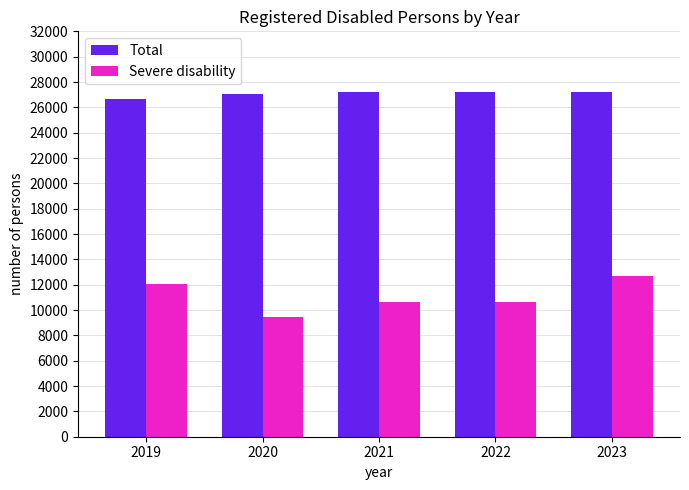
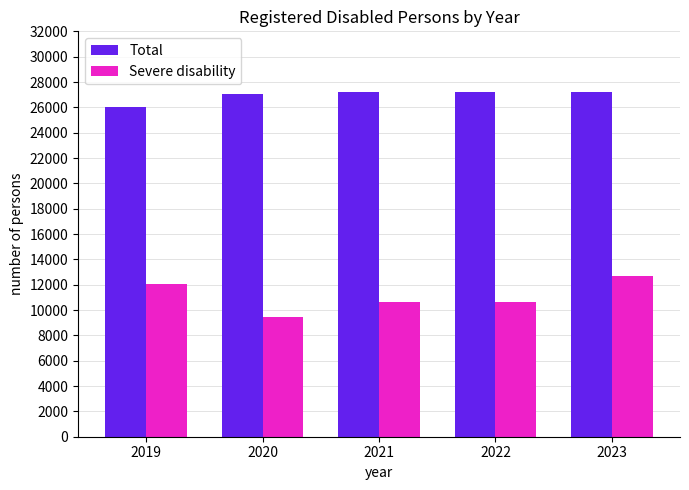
  {
    "Total": {
-     "2019": 26700,
+     "2019": 26000,
      "2020": 27000,
      "2021": 27200,
      "2022": 27200,
      "2023": 27200
    },
    "Severe disability": {
      "2019": 12100,
      "2020": 9500,
      "2021": 10600,
      "2022": 10600,
      "2023": 12700
    }
  }
